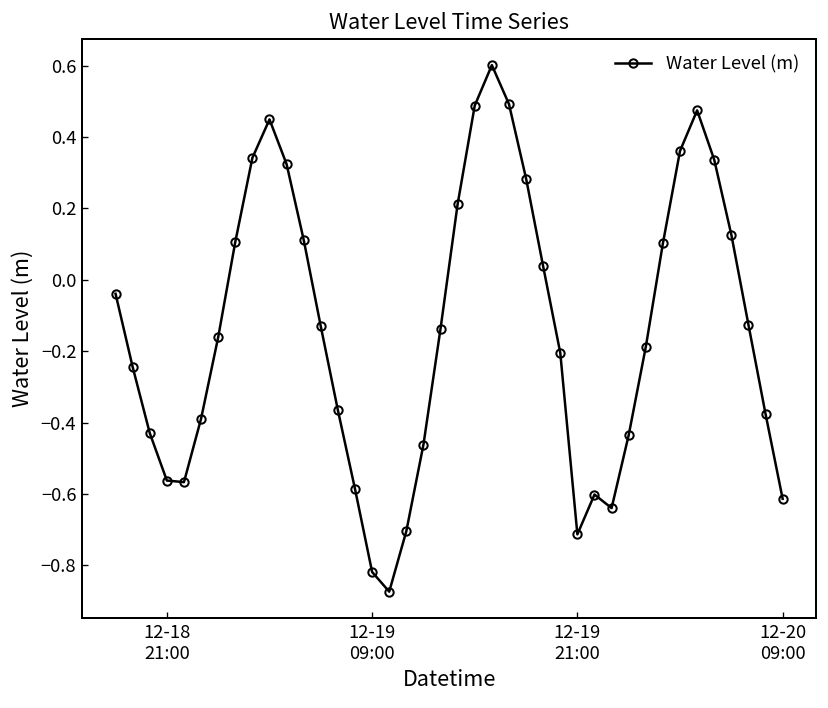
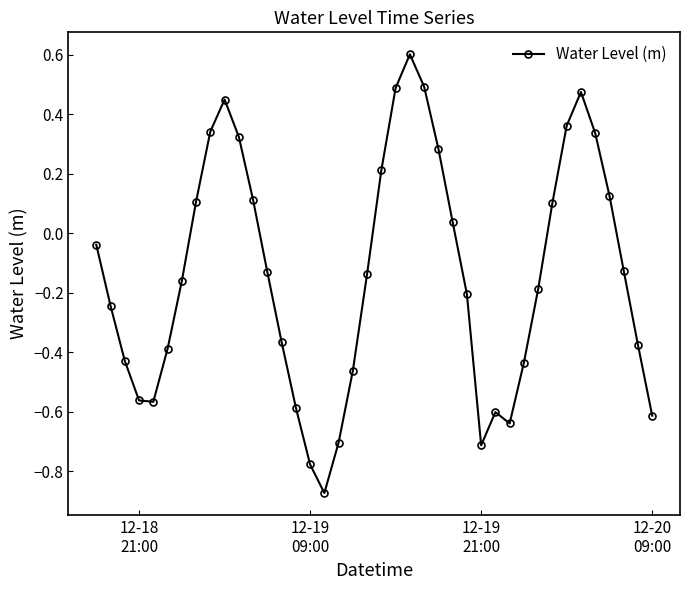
  {
    "12-18 21:00": -0.56,
-   "12-19 09:00": -0.82,
+   "12-19 09:00": -0.78,
    "12-19 21:00": -0.71,
    "12-20 09:00": -0.61
  }
